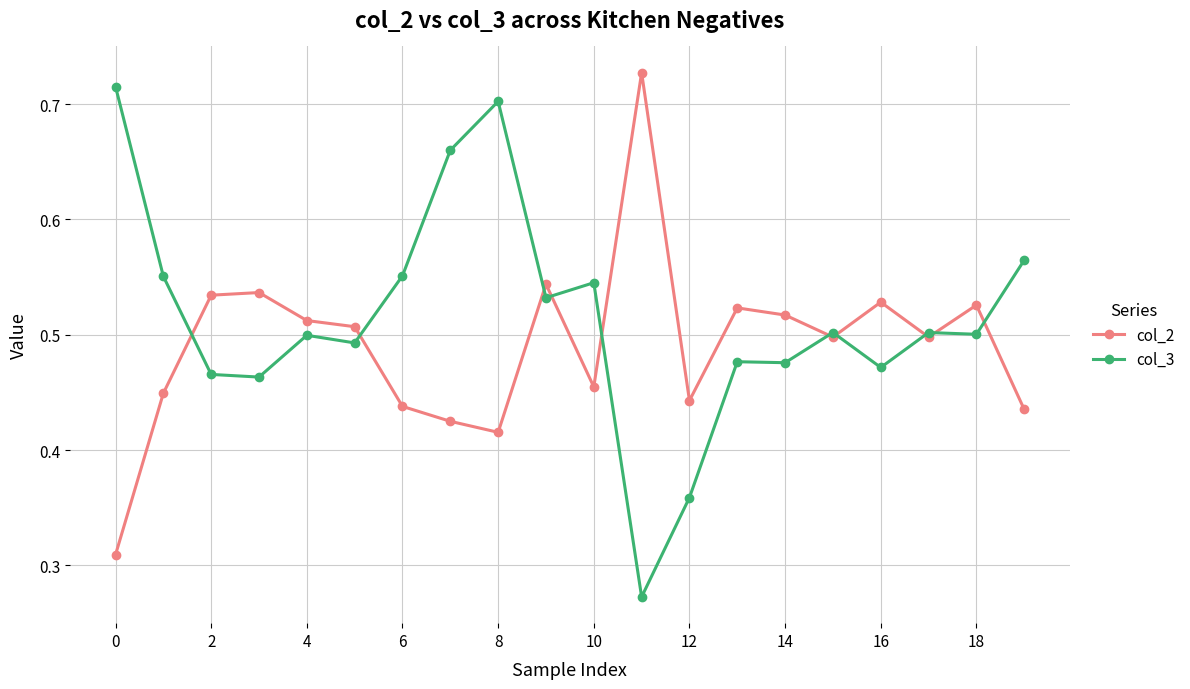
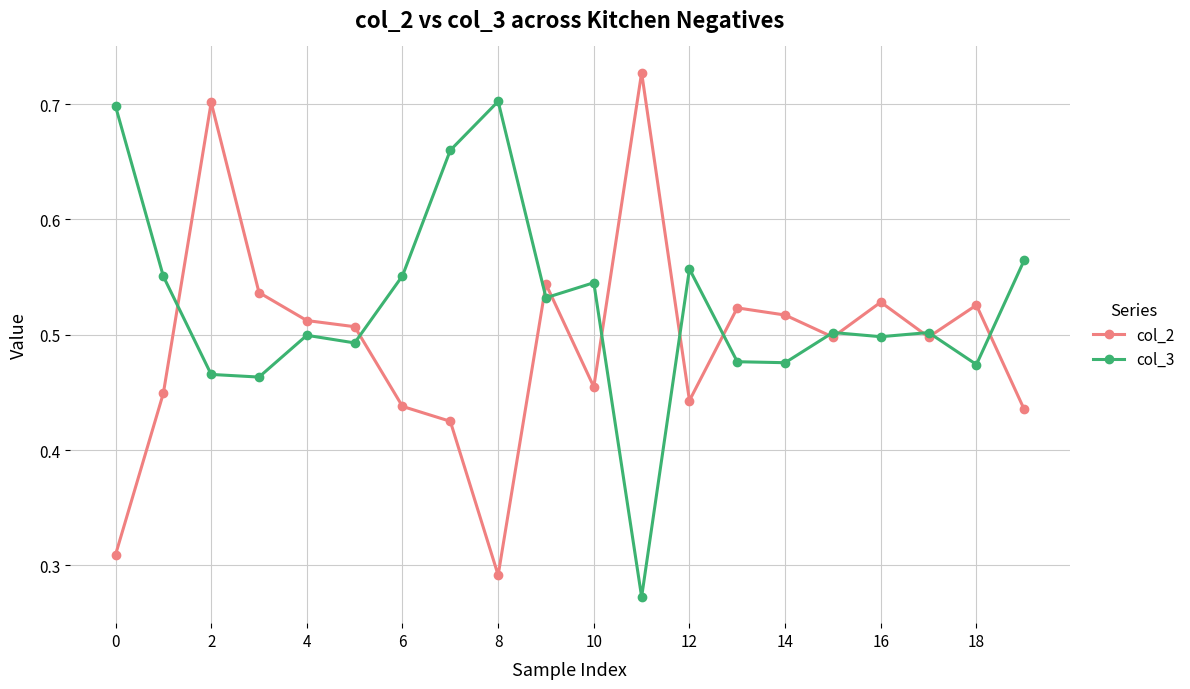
  {
    "col_2": {
      "0": 0.309,
-     "2": 0.534,
+     "2": 0.701,
      "4": 0.512,
      "6": 0.438,
-     "8": 0.415,
+     "8": 0.292,
      "10": 0.455,
      "12": 0.443,
      "14": 0.517,
      "16": 0.528,
      "18": 0.526
    },
    "col_3": {
-     "0": 0.715,
+     "0": 0.698,
      "2": 0.466,
      "4": 0.500,
      "6": 0.551,
      "8": 0.702,
      "10": 0.545,
-     "12": 0.359,
+     "12": 0.557,
      "14": 0.476,
-     "16": 0.472,
-     "18": 0.500
+     "16": 0.498,
+     "18": 0.474
    }
  }
